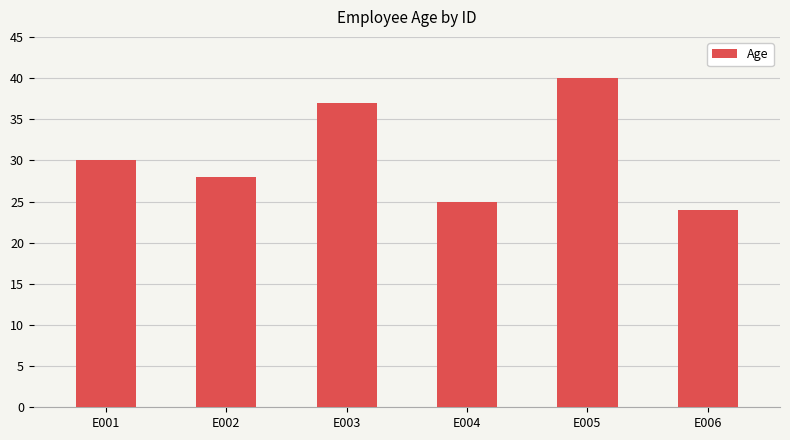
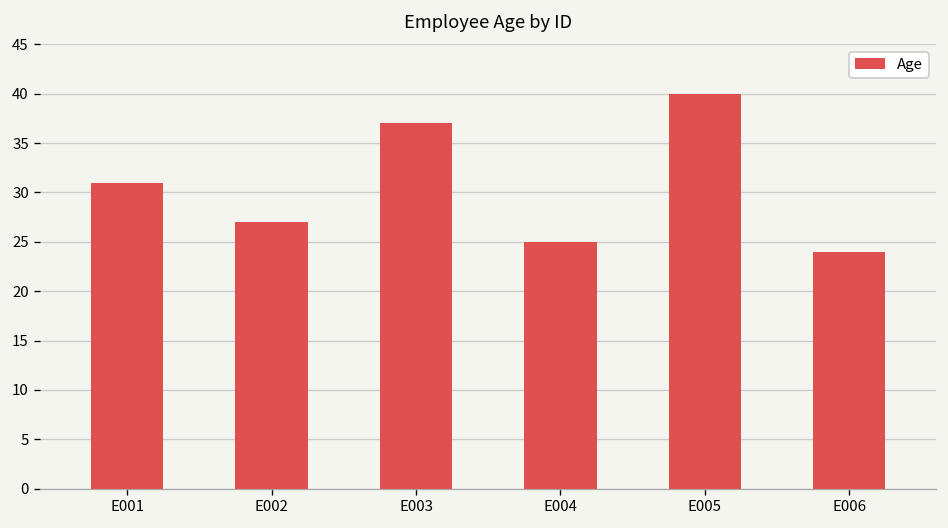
  {
-   "E001": 30,
-   "E002": 28,
+   "E001": 31,
+   "E002": 27,
    "E003": 37,
    "E004": 25,
    "E005": 40,
    "E006": 24
  }
